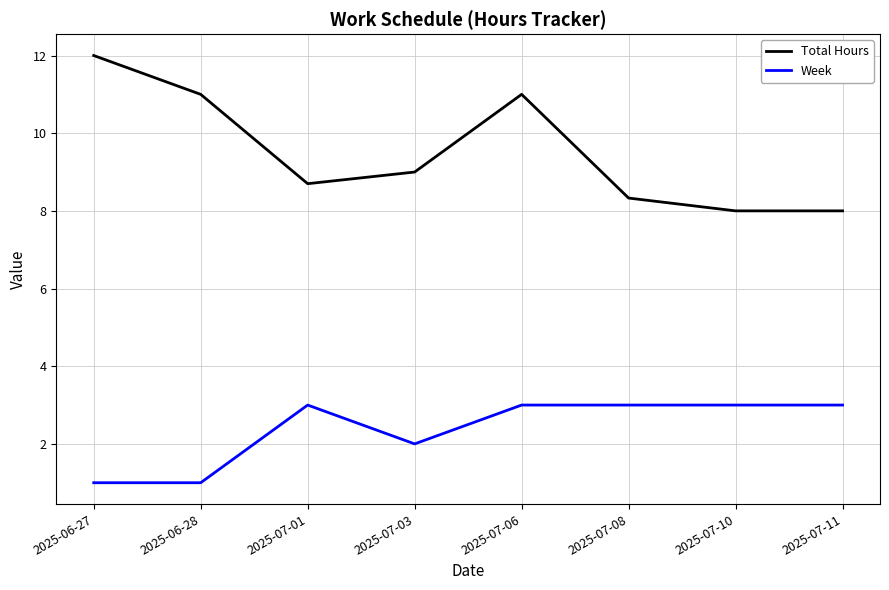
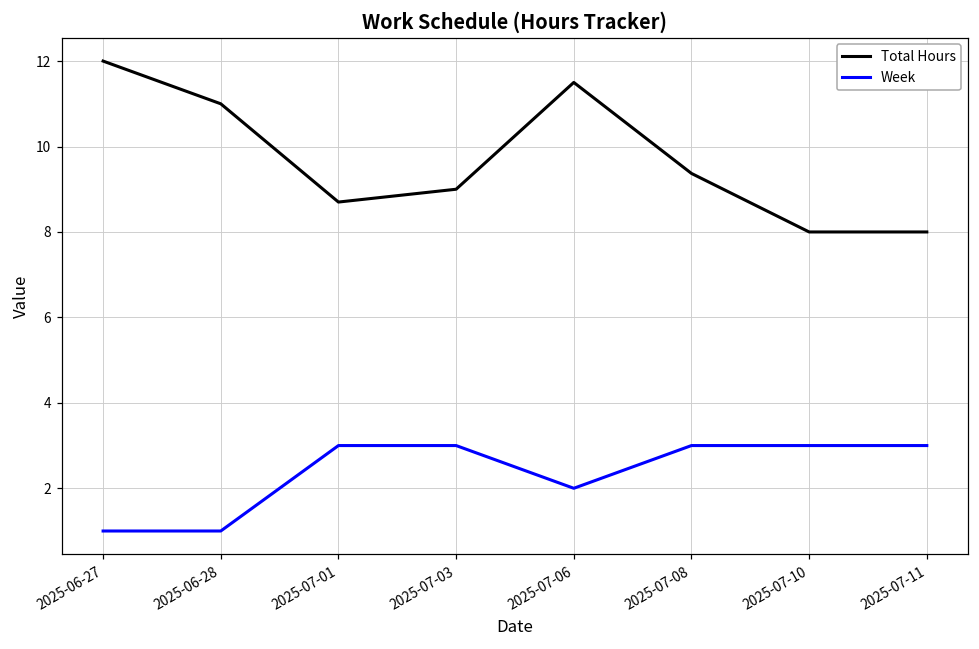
  {
    "Total Hours": {
      "2025-06-27": 12.0,
      "2025-06-28": 11.0,
      "2025-07-01": 8.7,
      "2025-07-03": 9.0,
-     "2025-07-06": 11.0,
-     "2025-07-08": 8.3,
+     "2025-07-06": 11.5,
+     "2025-07-08": 9.4,
      "2025-07-10": 8.0,
      "2025-07-11": 8.0
    },
    "Week": {
      "2025-06-27": 1,
      "2025-06-28": 1,
      "2025-07-01": 3,
-     "2025-07-03": 2,
-     "2025-07-06": 3,
+     "2025-07-03": 3,
+     "2025-07-06": 2,
      "2025-07-08": 3,
      "2025-07-10": 3,
      "2025-07-11": 3
    }
  }
